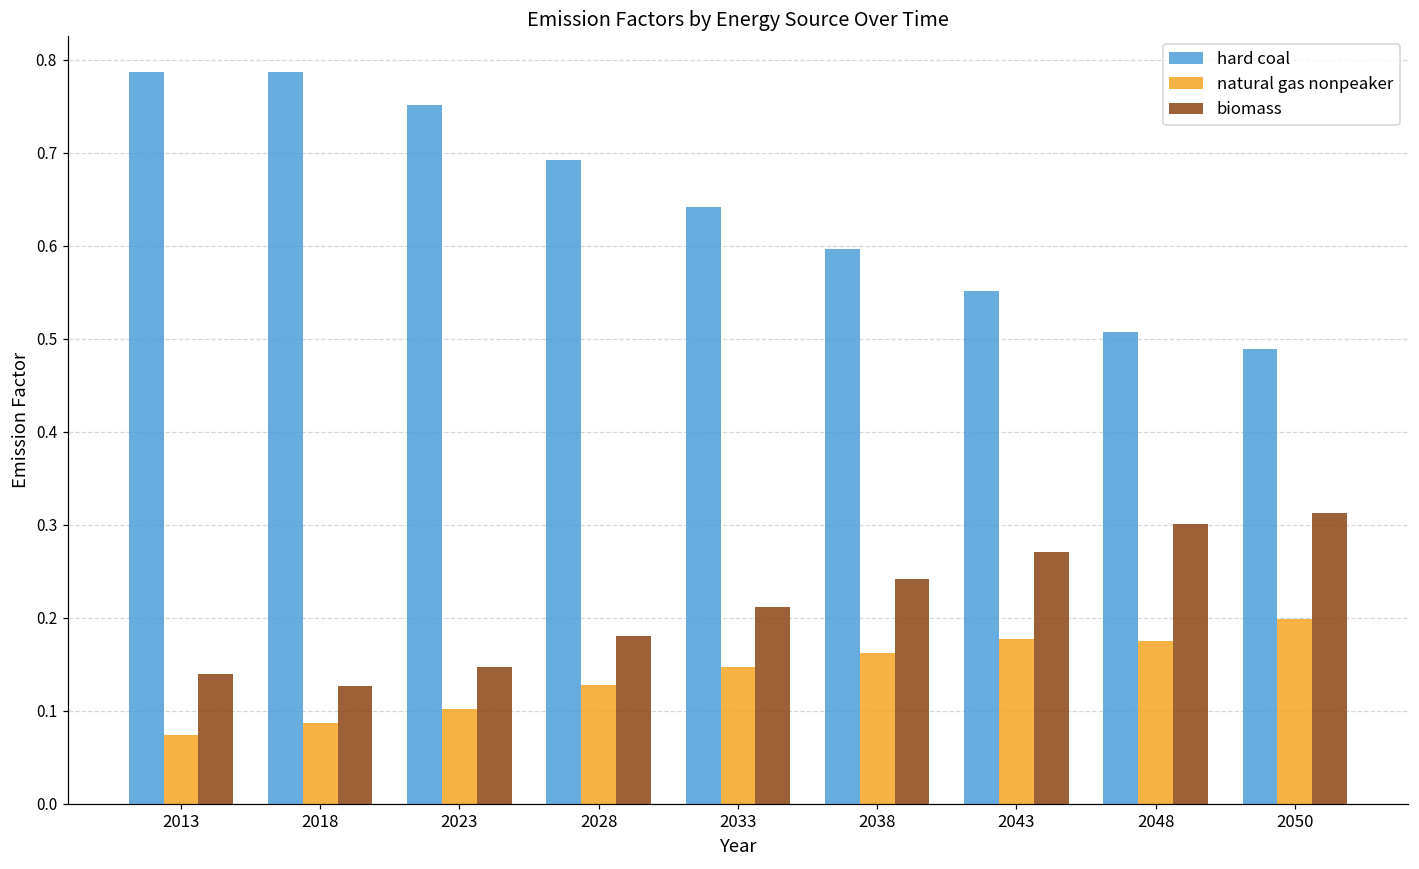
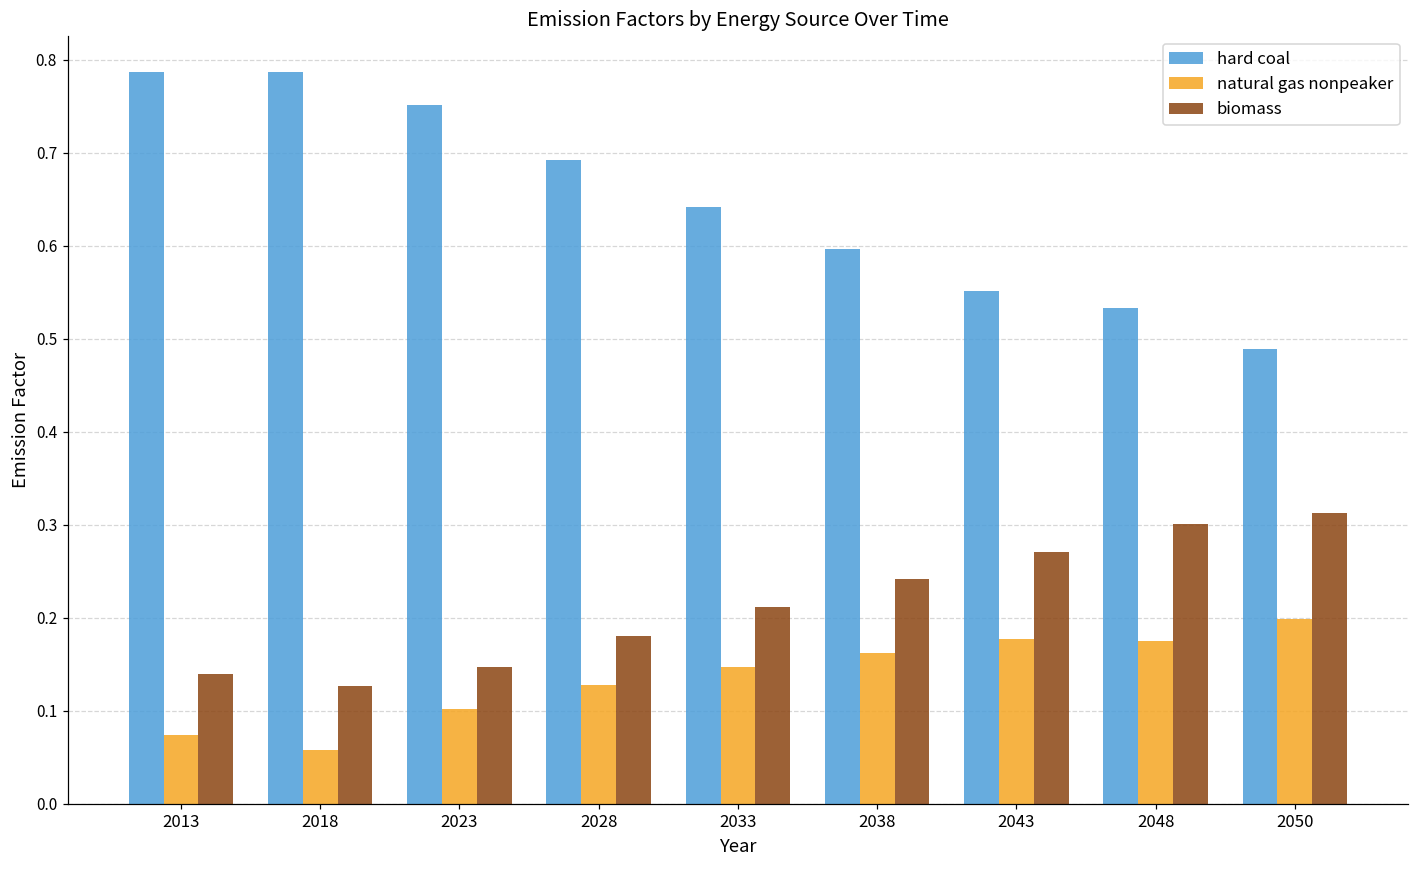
  {
    "hard coal": {
      "2013": 0.79,
      "2018": 0.79,
      "2023": 0.75,
      "2028": 0.69,
      "2033": 0.64,
      "2038": 0.60,
      "2043": 0.55,
-     "2048": 0.51,
+     "2048": 0.53,
      "2050": 0.49
    },
    "natural gas nonpeaker": {
      "2013": 0.07,
-     "2018": 0.09,
+     "2018": 0.06,
      "2023": 0.10,
      "2028": 0.13,
      "2033": 0.15,
      "2038": 0.16,
      "2043": 0.18,
      "2048": 0.18,
      "2050": 0.20
    },
    "biomass": {
      "2013": 0.14,
      "2018": 0.13,
      "2023": 0.15,
      "2028": 0.18,
      "2033": 0.21,
      "2038": 0.24,
      "2043": 0.27,
      "2048": 0.30,
      "2050": 0.31
    }
  }
